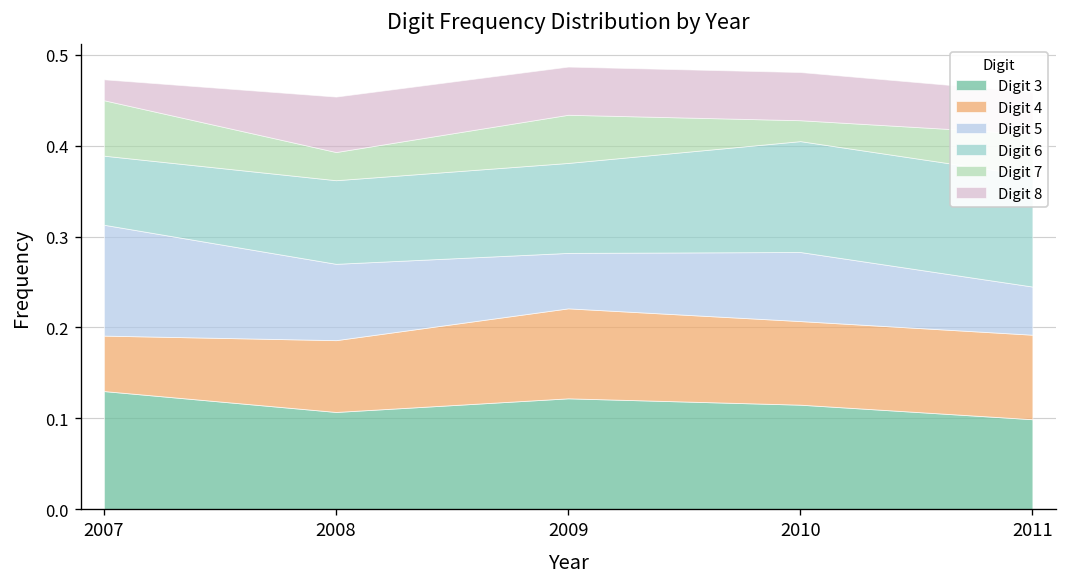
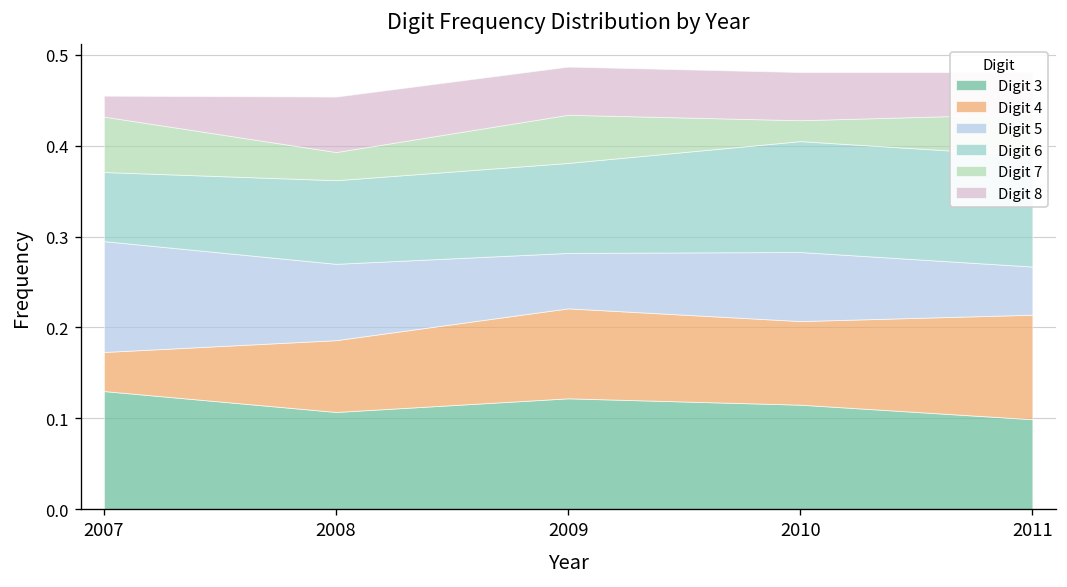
  {
    "Digit 4": {
-     "2007": 0.06,
+     "2007": 0.04,
      "2008": 0.08,
      "2009": 0.10,
      "2010": 0.09,
-     "2011": 0.09
+     "2011": 0.12
    }
  }
